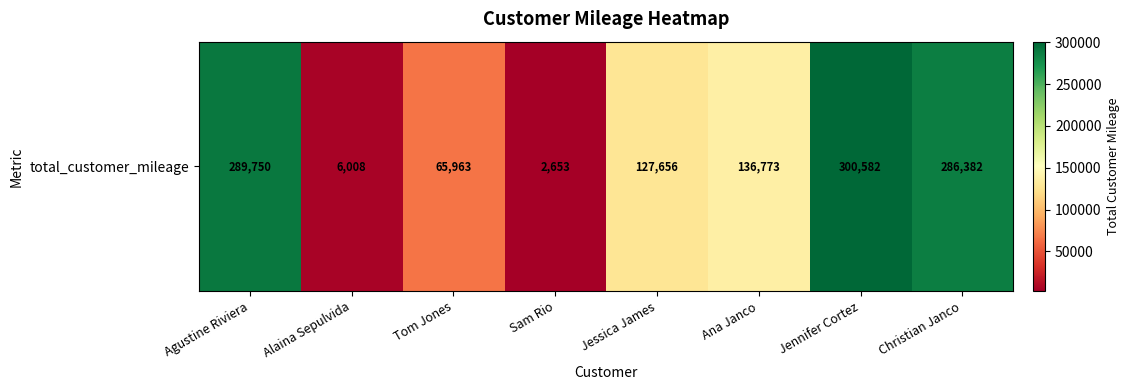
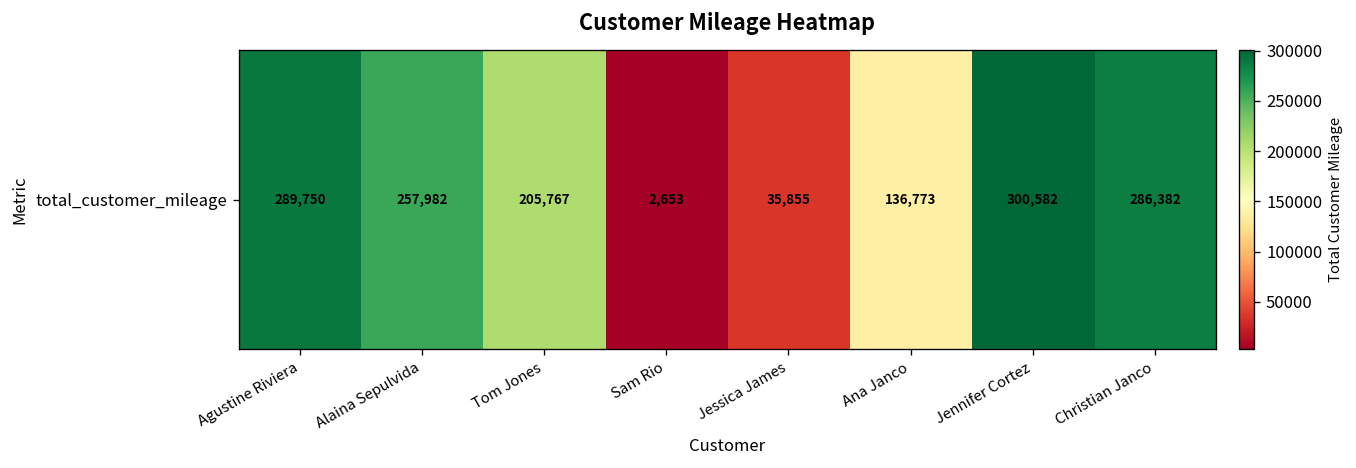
  {
    "total_customer_mileage": {
      "Agustine Riviera": "289,750",
-     "Alaina Sepulvida": "6,008",
-     "Tom Jones": "65,963",
+     "Alaina Sepulvida": "257,982",
+     "Tom Jones": "205,767",
      "Sam Rio": "2,653",
-     "Jessica James": "127,656",
+     "Jessica James": "35,855",
      "Ana Janco": "136,773",
      "Jennifer Cortez": "300,582",
      "Christian Janco": "286,382"
    }
  }
